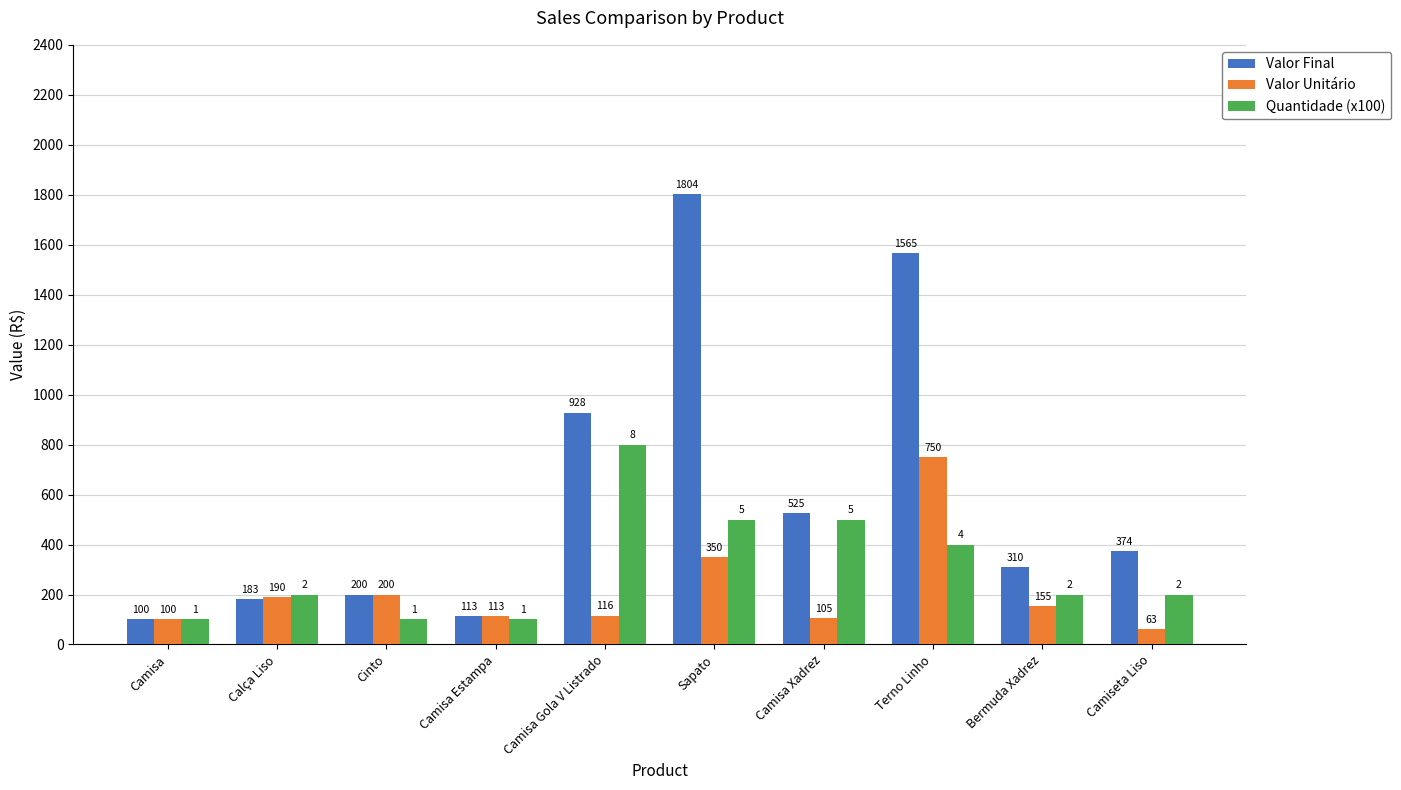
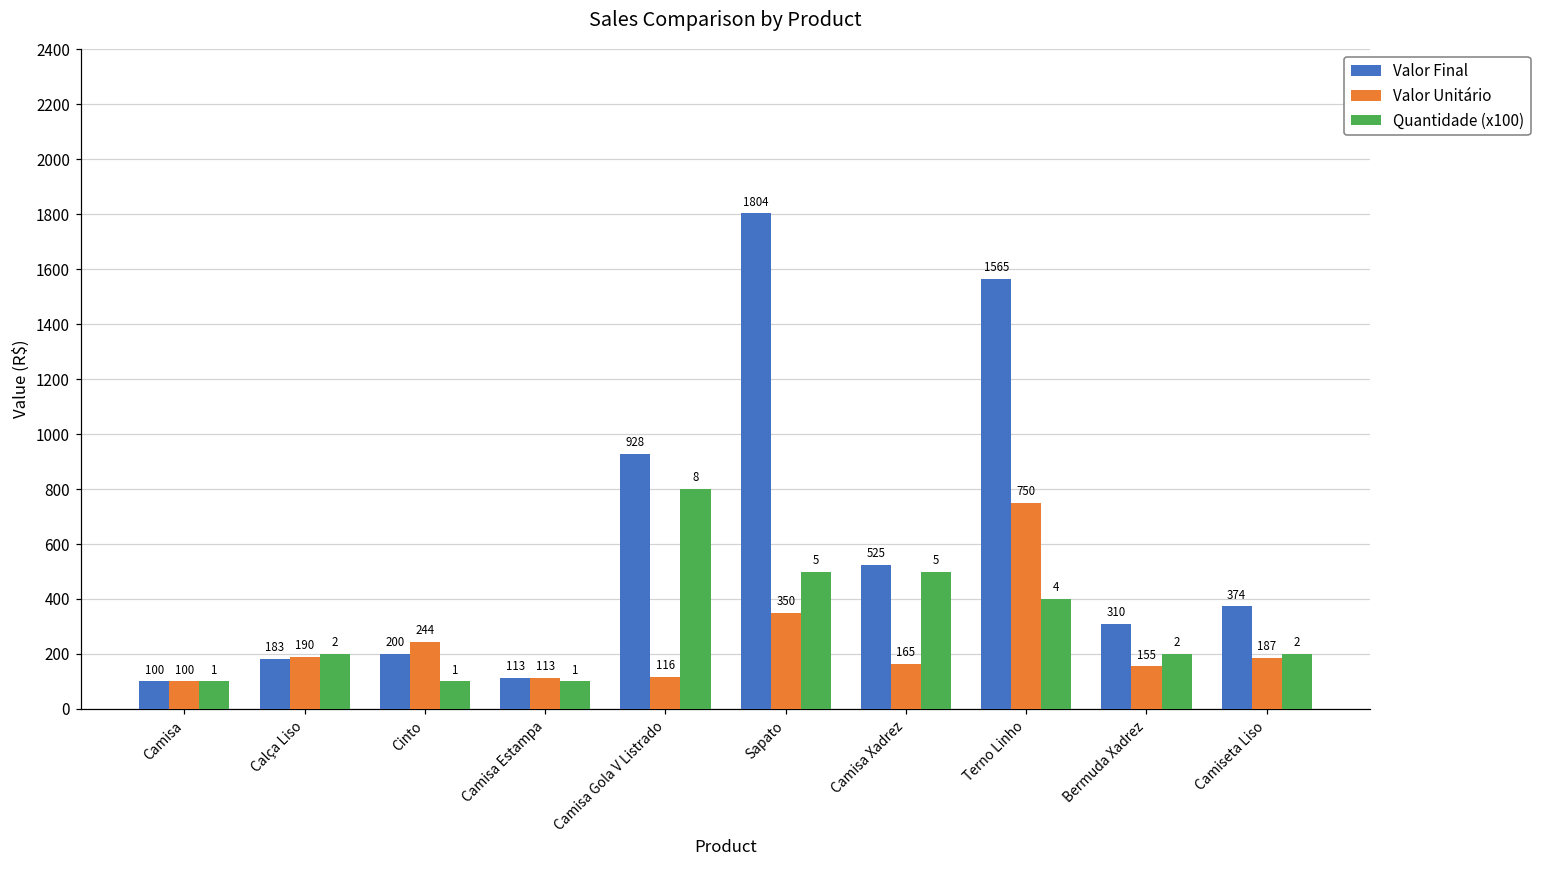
  {
    "Valor Final": {
      "Camisa": 100,
      "Calça Liso": 183,
      "Cinto": 200,
      "Camisa Estampa": 113,
      "Camisa Gola V Listrado": 928,
      "Sapato": 1804,
      "Camisa Xadrez": 525,
      "Terno Linho": 1565,
      "Bermuda Xadrez": 310,
      "Camiseta Liso": 374
    },
    "Valor Unitário": {
      "Camisa": 100,
      "Calça Liso": 190,
-     "Cinto": 200,
+     "Cinto": 244,
      "Camisa Estampa": 113,
      "Camisa Gola V Listrado": 116,
      "Sapato": 350,
-     "Camisa Xadrez": 105,
+     "Camisa Xadrez": 165,
      "Terno Linho": 750,
      "Bermuda Xadrez": 155,
-     "Camiseta Liso": 63
+     "Camiseta Liso": 187
    }
  }
